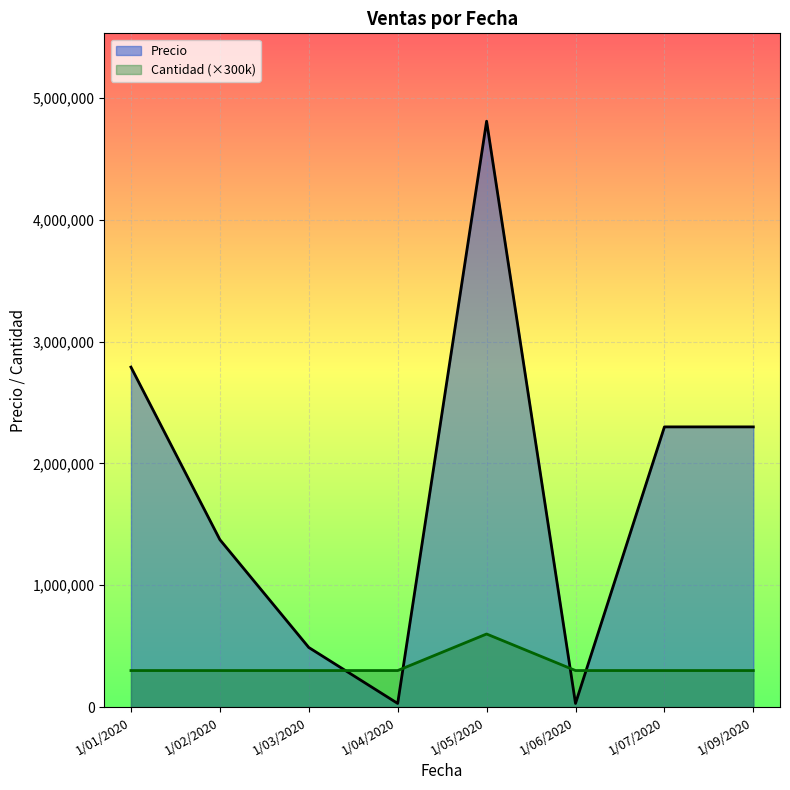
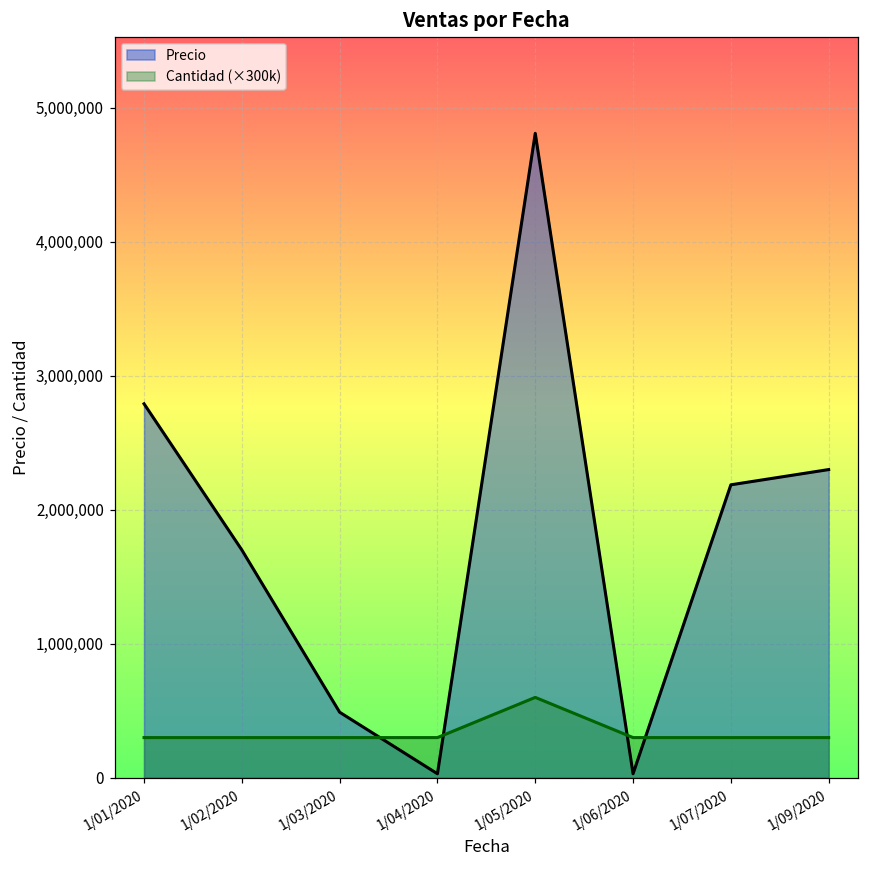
  {
    "Precio": {
      "1/01/2020": "2,790,000",
-     "1/02/2020": "1,370,000",
+     "1/02/2020": "1,700,000",
      "1/03/2020": "490,000",
      "1/04/2020": "30,000",
      "1/05/2020": "4,810,000",
      "1/06/2020": "30,000",
-     "1/07/2020": "2,300,000",
+     "1/07/2020": "2,190,000",
      "1/09/2020": "2,300,000"
    },
    "Cantidad (×300k)": {
      "1/01/2020": "300,000",
      "1/02/2020": "300,000",
      "1/03/2020": "300,000",
      "1/04/2020": "300,000",
      "1/05/2020": "600,000",
      "1/06/2020": "300,000",
      "1/07/2020": "300,000",
      "1/09/2020": "300,000"
    }
  }
